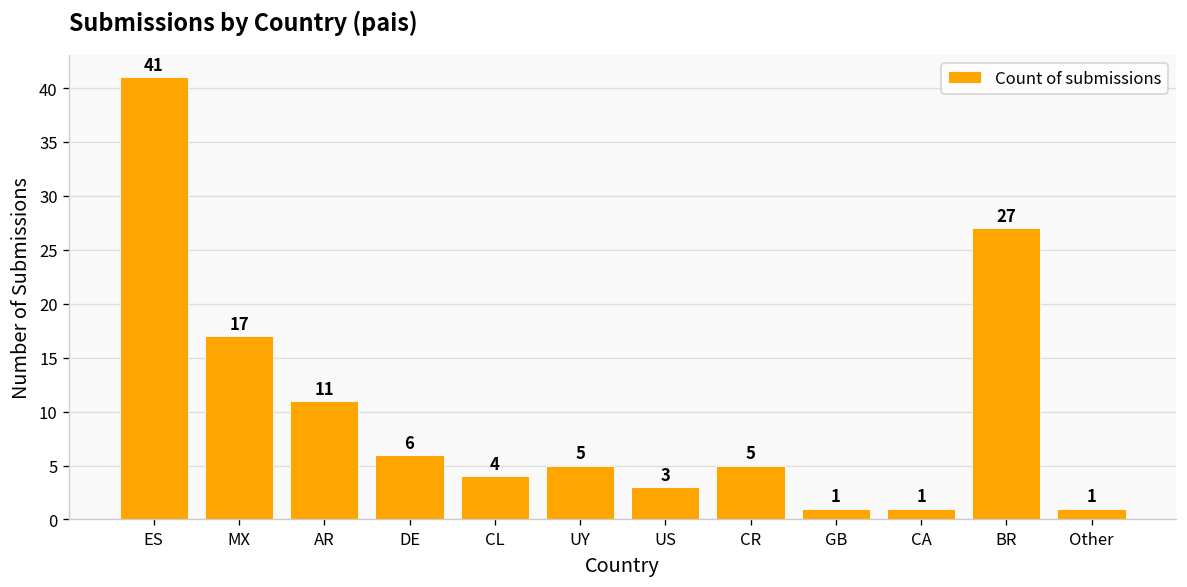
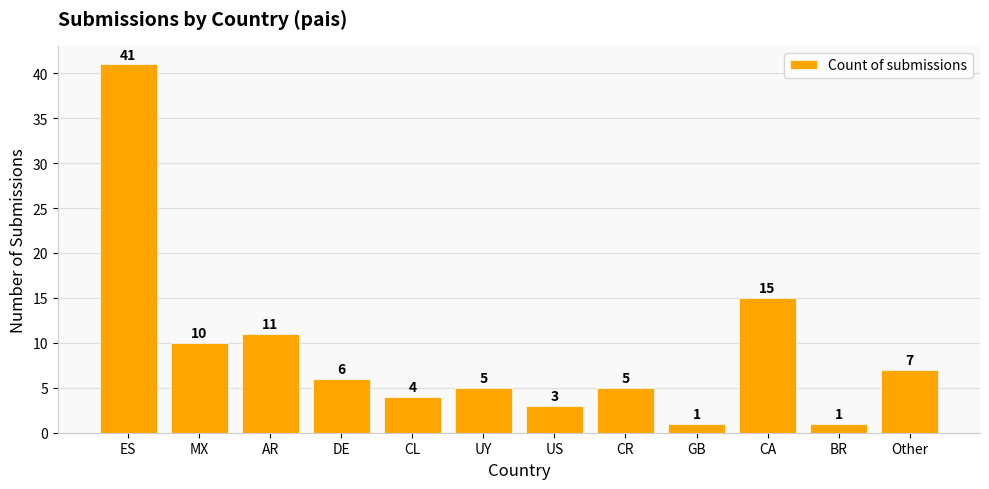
  {
    "ES": 41,
-   "MX": 17,
+   "MX": 10,
    "AR": 11,
    "DE": 6,
    "CL": 4,
    "UY": 5,
    "US": 3,
    "CR": 5,
    "GB": 1,
-   "CA": 1,
-   "BR": 27,
-   "Other": 1
+   "CA": 15,
+   "BR": 1,
+   "Other": 7
  }
